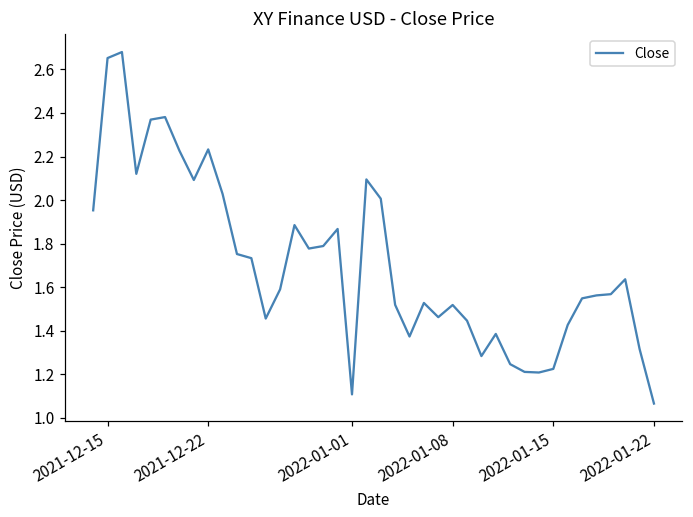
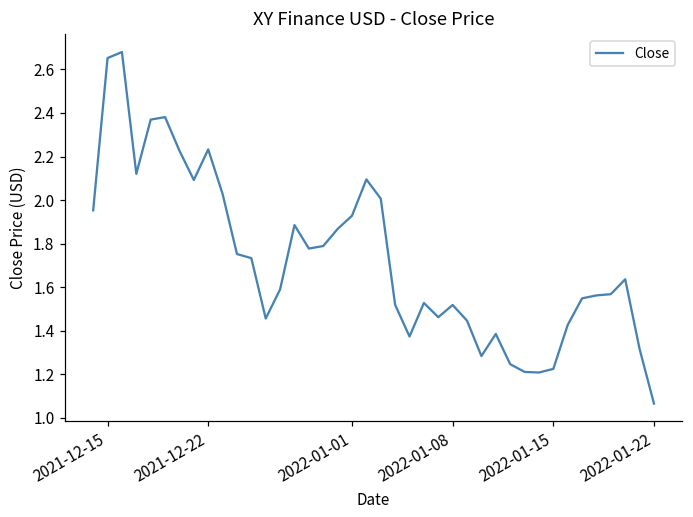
  {
    "2021-12-15": 2.65,
    "2021-12-22": 2.23,
-   "2022-01-01": 1.11,
+   "2022-01-01": 1.93,
    "2022-01-08": 1.52,
    "2022-01-15": 1.22,
    "2022-01-22": 1.07
  }
